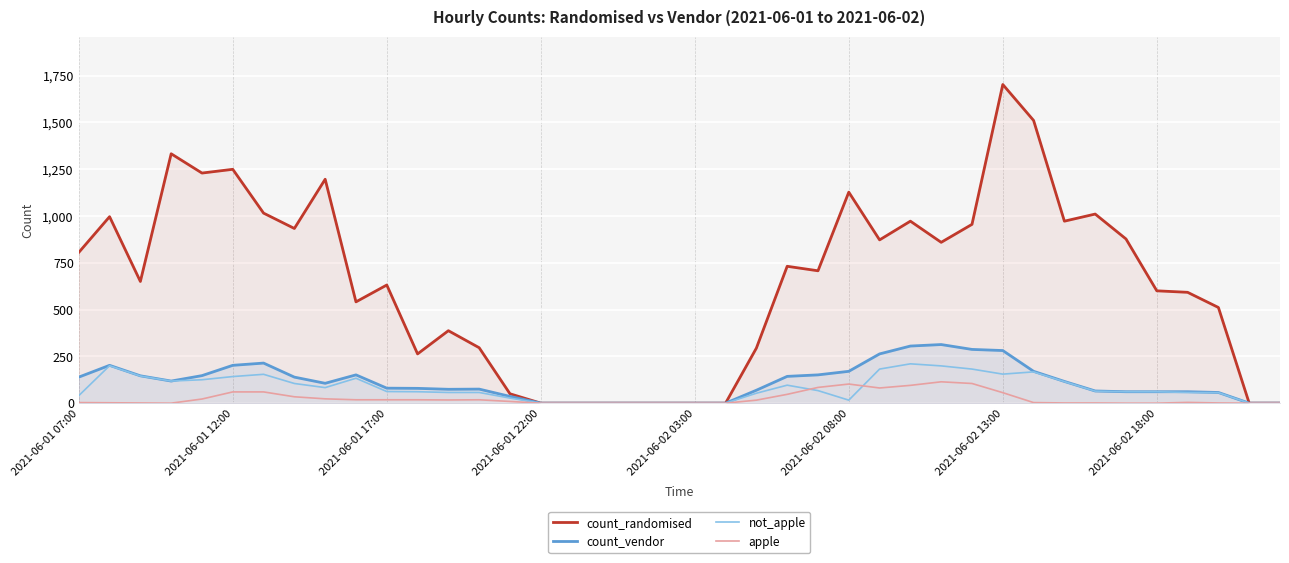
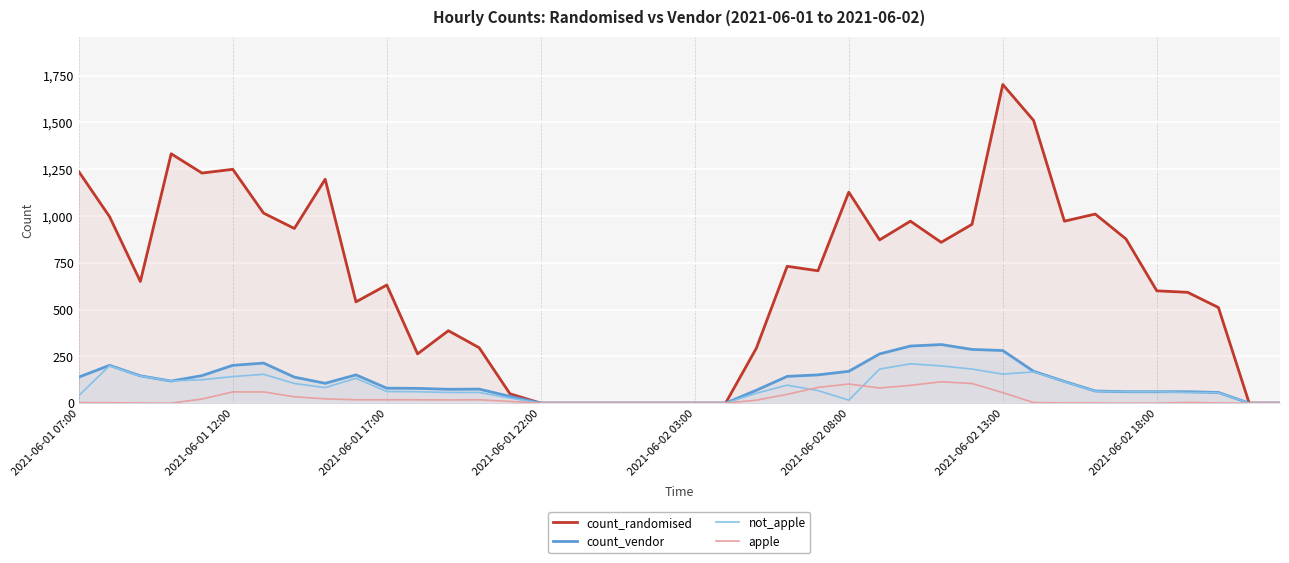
  {
    "count_randomised": {
-     "2021-06-01 07:00": "810",
+     "2021-06-01 07:00": "1,240",
      "2021-06-01 12:00": "1,250",
      "2021-06-01 17:00": "630",
      "2021-06-02 08:00": "1,130",
      "2021-06-02 13:00": "1,700",
      "2021-06-02 18:00": "600"
    },
    "count_vendor": {
      "2021-06-01 07:00": "140",
      "2021-06-01 12:00": "200",
      "2021-06-01 17:00": "80",
      "2021-06-02 08:00": "170",
      "2021-06-02 13:00": "280"
    },
    "not_apple": {
      "2021-06-01 07:00": "40",
      "2021-06-01 12:00": "140",
      "2021-06-01 17:00": "60",
      "2021-06-02 08:00": "20",
      "2021-06-02 13:00": "160"
    },
    "apple": {
      "2021-06-01 07:00": "0",
      "2021-06-01 12:00": "60",
      "2021-06-01 17:00": "20",
      "2021-06-02 08:00": "100",
      "2021-06-02 13:00": "60",
      "2021-06-02 18:00": "0"
    }
  }
